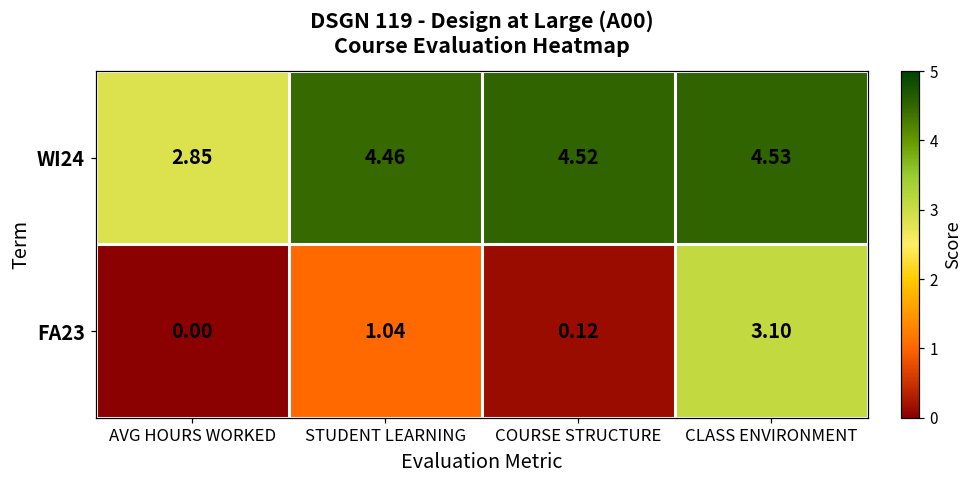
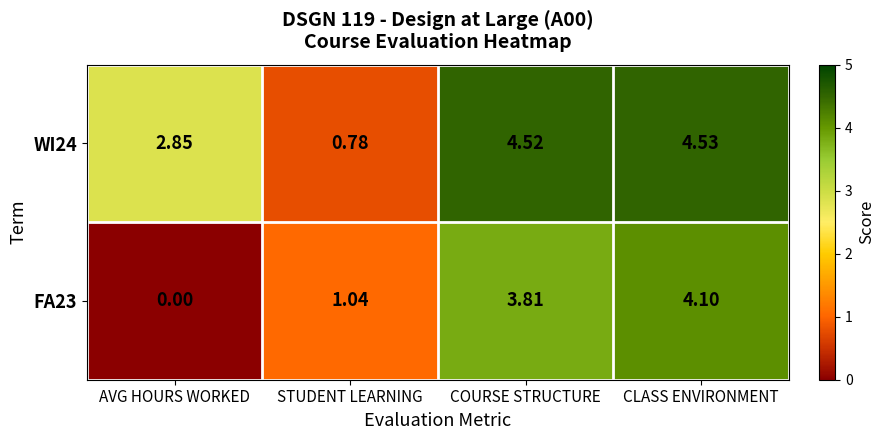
  {
    "WI24": {
      "AVG HOURS WORKED": 2.85,
-     "STUDENT LEARNING": 4.46,
+     "STUDENT LEARNING": 0.78,
      "COURSE STRUCTURE": 4.52,
      "CLASS ENVIRONMENT": 4.53
    },
    "FA23": {
      "AVG HOURS WORKED": 0.00,
      "STUDENT LEARNING": 1.04,
-     "COURSE STRUCTURE": 0.12,
-     "CLASS ENVIRONMENT": 3.10
+     "COURSE STRUCTURE": 3.81,
+     "CLASS ENVIRONMENT": 4.10
    }
  }
